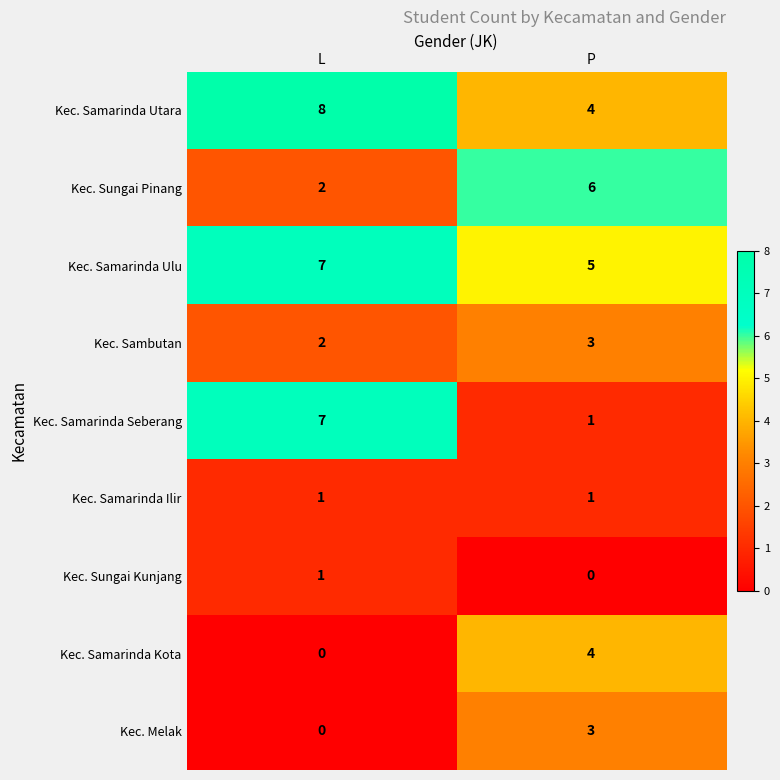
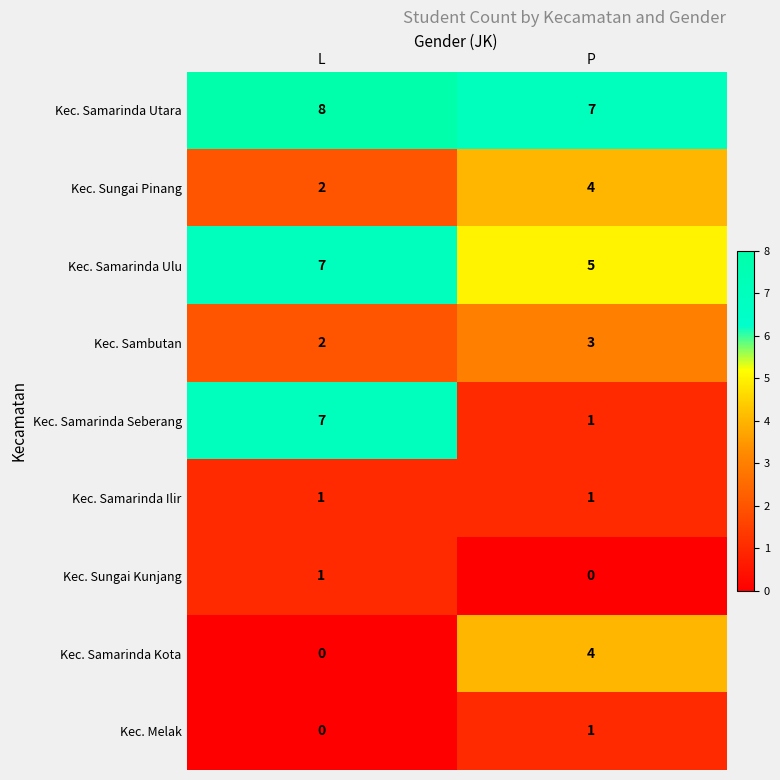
  {
    "Kec. Samarinda Utara": {
      "L": 8,
-     "P": 4
+     "P": 7
    },
    "Kec. Sungai Pinang": {
      "L": 2,
-     "P": 6
+     "P": 4
    },
    "Kec. Samarinda Ulu": {
      "L": 7,
      "P": 5
    },
    "Kec. Sambutan": {
      "L": 2,
      "P": 3
    },
    "Kec. Samarinda Seberang": {
      "L": 7,
      "P": 1
    },
    "Kec. Samarinda Ilir": {
      "L": 1,
      "P": 1
    },
    "Kec. Sungai Kunjang": {
      "L": 1,
      "P": 0
    },
    "Kec. Samarinda Kota": {
      "L": 0,
      "P": 4
    },
    "Kec. Melak": {
      "L": 0,
-     "P": 3
+     "P": 1
    }
  }
